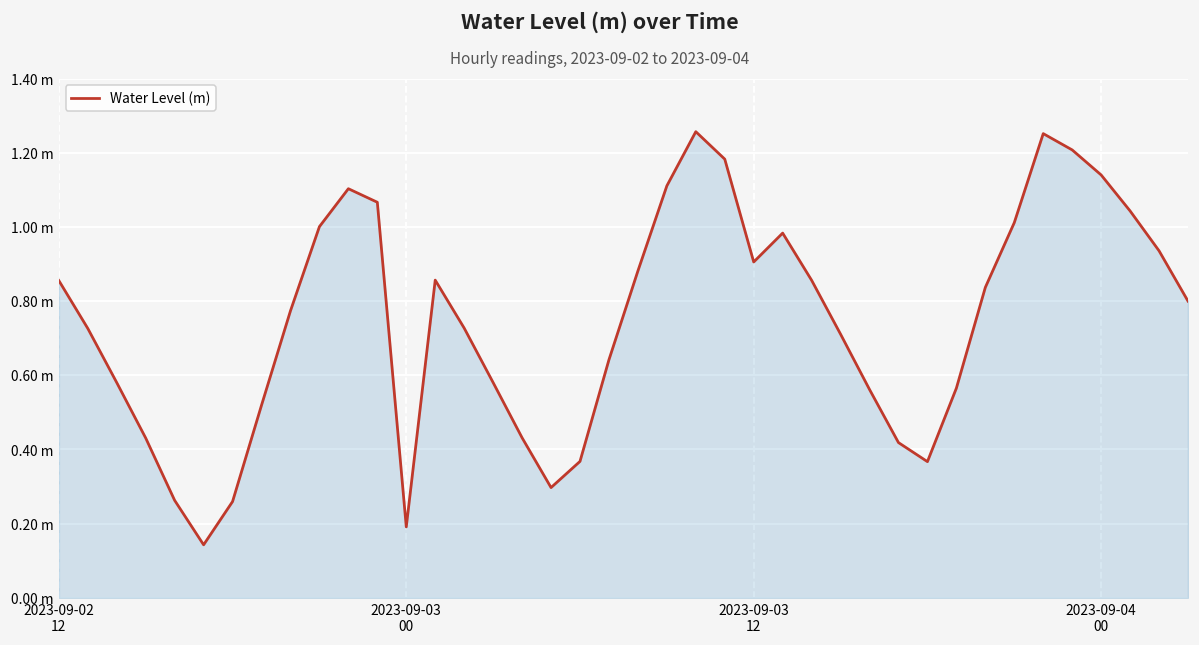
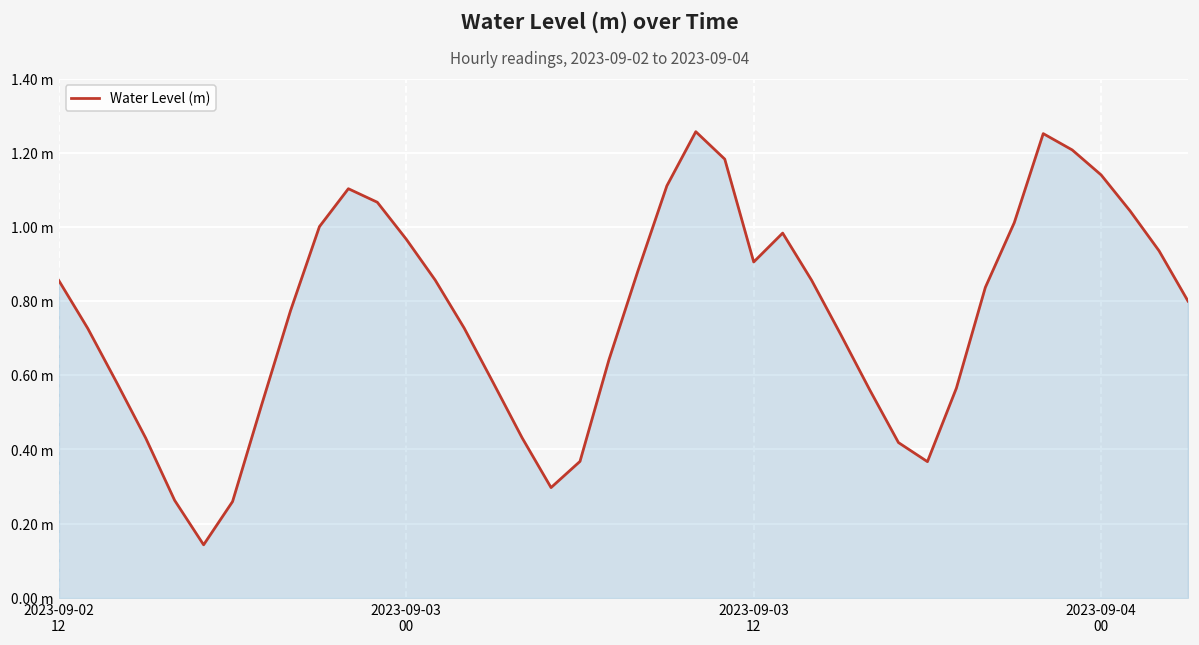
  {
    "2023-09-02 12": "0.86 m",
-   "2023-09-03 00": "0.19 m",
+   "2023-09-03 00": "0.97 m",
    "2023-09-03 12": "0.91 m",
    "2023-09-04 00": "1.14 m"
  }
